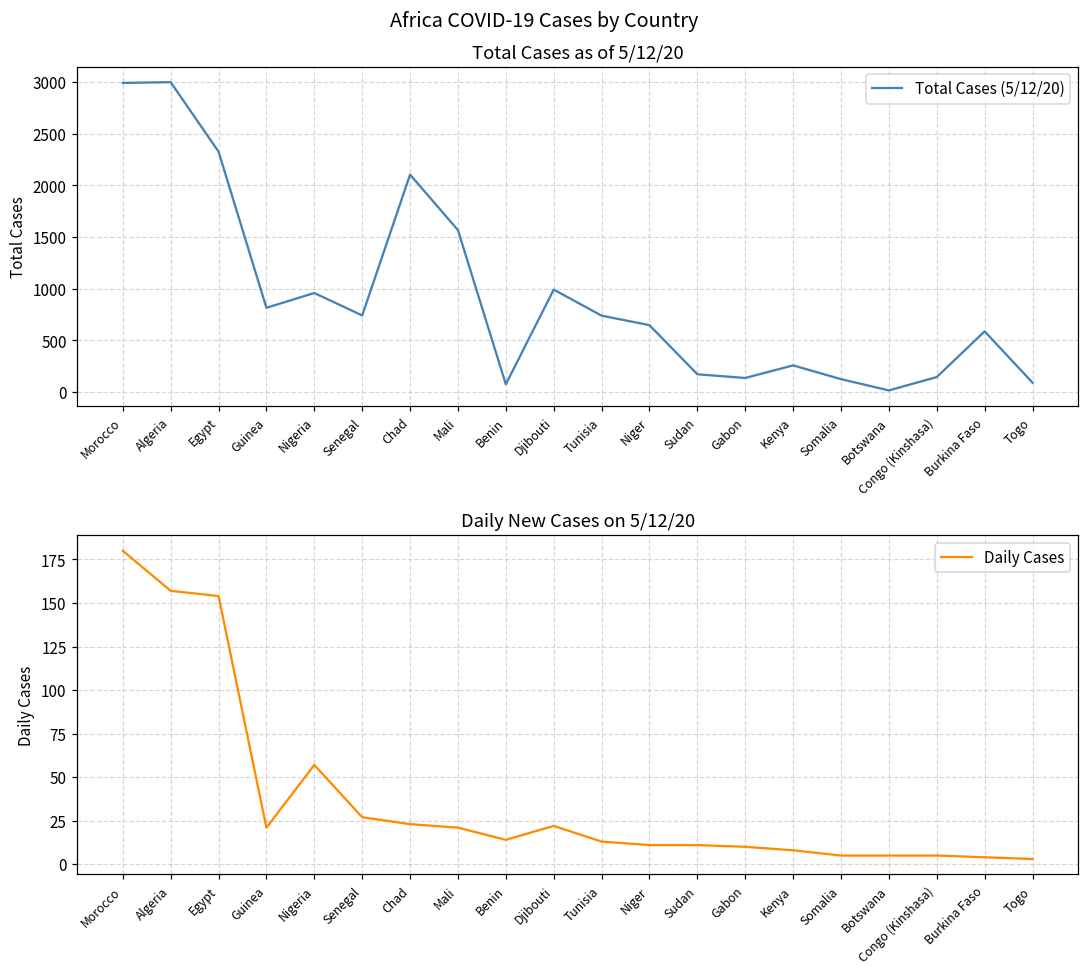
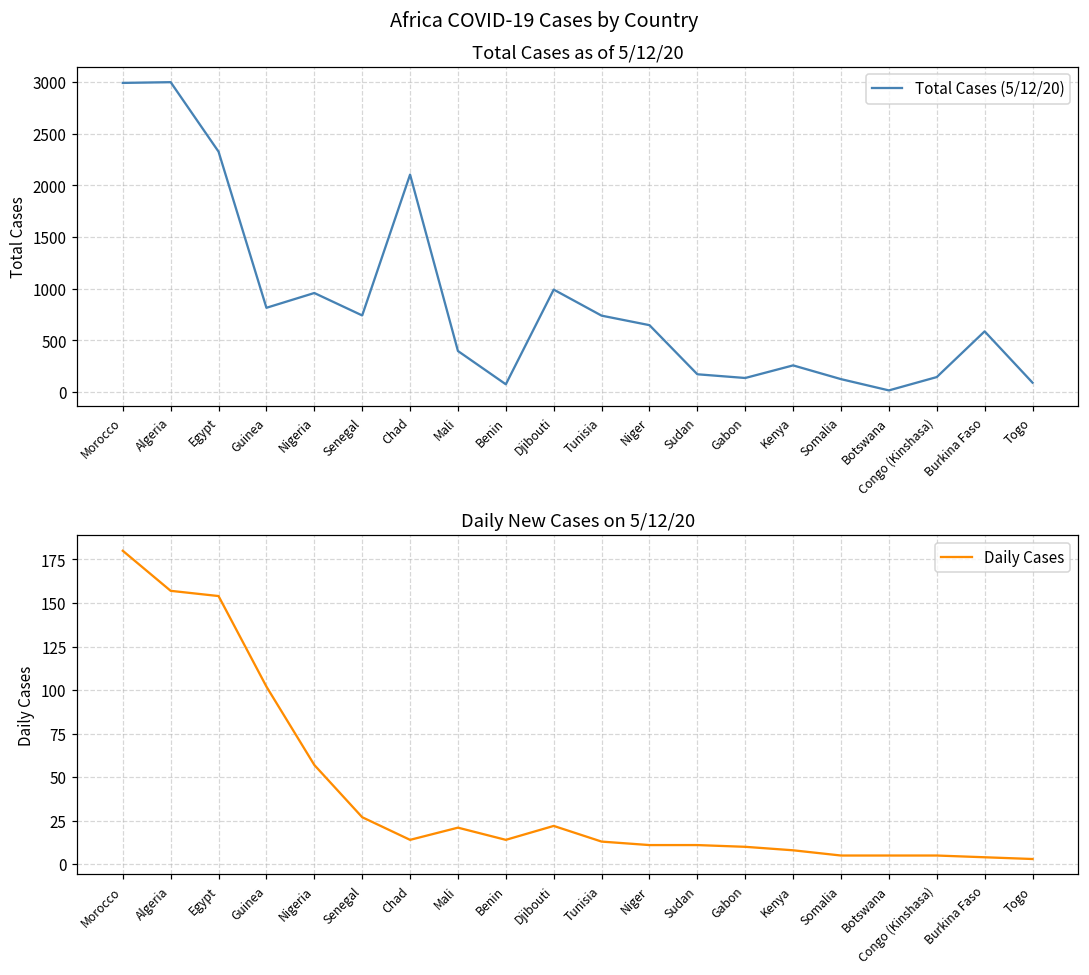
  {
    "Total Cases as of 5/12/20": {
      "Morocco": 3000,
      "Algeria": 3000,
      "Egypt": 2300,
      "Guinea": 800,
      "Nigeria": 1000,
      "Senegal": 700,
      "Chad": 2100,
-     "Mali": 1600,
+     "Mali": 400,
      "Benin": 100,
      "Djibouti": 1000,
      "Tunisia": 700,
      "Niger": 600,
      "Sudan": 200,
      "Gabon": 100,
      "Kenya": 300,
      "Somalia": 100,
      "Botswana": 0,
      "Congo (Kinshasa)": 100,
      "Burkina Faso": 600,
      "Togo": 100
    },
    "Daily New Cases on 5/12/20": {
      "Morocco": 180,
      "Algeria": 157,
      "Egypt": 154,
-     "Guinea": 21,
+     "Guinea": 102,
      "Nigeria": 57,
      "Senegal": 27,
-     "Chad": 23,
+     "Chad": 14,
      "Mali": 21,
      "Benin": 14,
      "Djibouti": 22,
      "Tunisia": 13,
      "Niger": 11,
      "Sudan": 11,
      "Gabon": 10,
      "Kenya": 8,
      "Somalia": 5,
      "Botswana": 5,
      "Congo (Kinshasa)": 5,
      "Burkina Faso": 4,
      "Togo": 3
    }
  }
